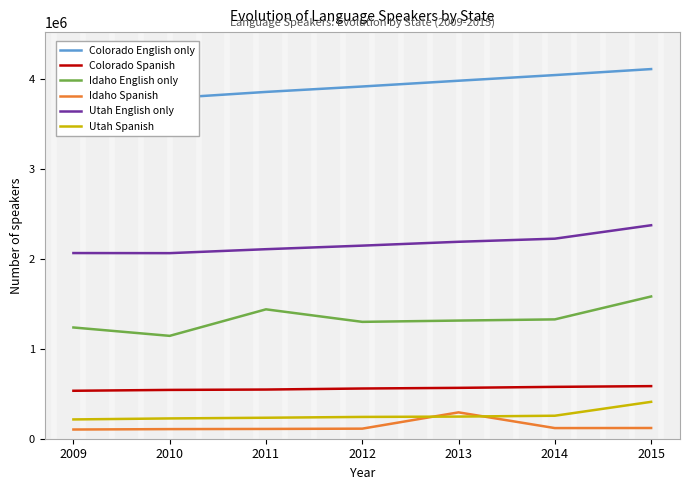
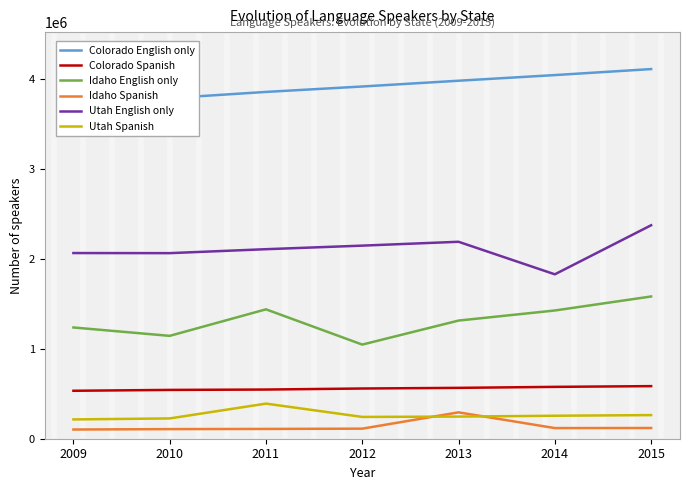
  {
    "Colorado English only": {
      "2011": 3900000,
      "2012": 3900000,
      "2013": 4000000,
      "2014": 4000000,
      "2015": 4100000
    },
    "Colorado Spanish": {
      "2009": 500000,
      "2010": 500000,
      "2011": 500000,
      "2012": 600000,
      "2013": 600000,
      "2014": 600000,
      "2015": 600000
    },
    "Idaho English only": {
      "2009": 1200000,
      "2010": 1100000,
      "2011": 1400000,
-     "2012": 1300000,
+     "2012": 1000000,
      "2013": 1300000,
-     "2014": 1300000,
+     "2014": 1400000,
      "2015": 1600000
    },
    "Idaho Spanish": {
      "2009": 100000,
      "2010": 100000,
      "2011": 100000,
      "2012": 100000,
      "2013": 300000,
      "2014": 100000,
      "2015": 100000
    },
    "Utah English only": {
      "2009": 2100000,
      "2010": 2100000,
      "2011": 2100000,
      "2012": 2100000,
      "2013": 2200000,
-     "2014": 2200000,
+     "2014": 1800000,
      "2015": 2400000
    },
    "Utah Spanish": {
      "2009": 200000,
      "2010": 200000,
-     "2011": 200000,
+     "2011": 400000,
      "2012": 200000,
      "2013": 200000,
      "2014": 300000,
-     "2015": 400000
+     "2015": 300000
    }
  }
